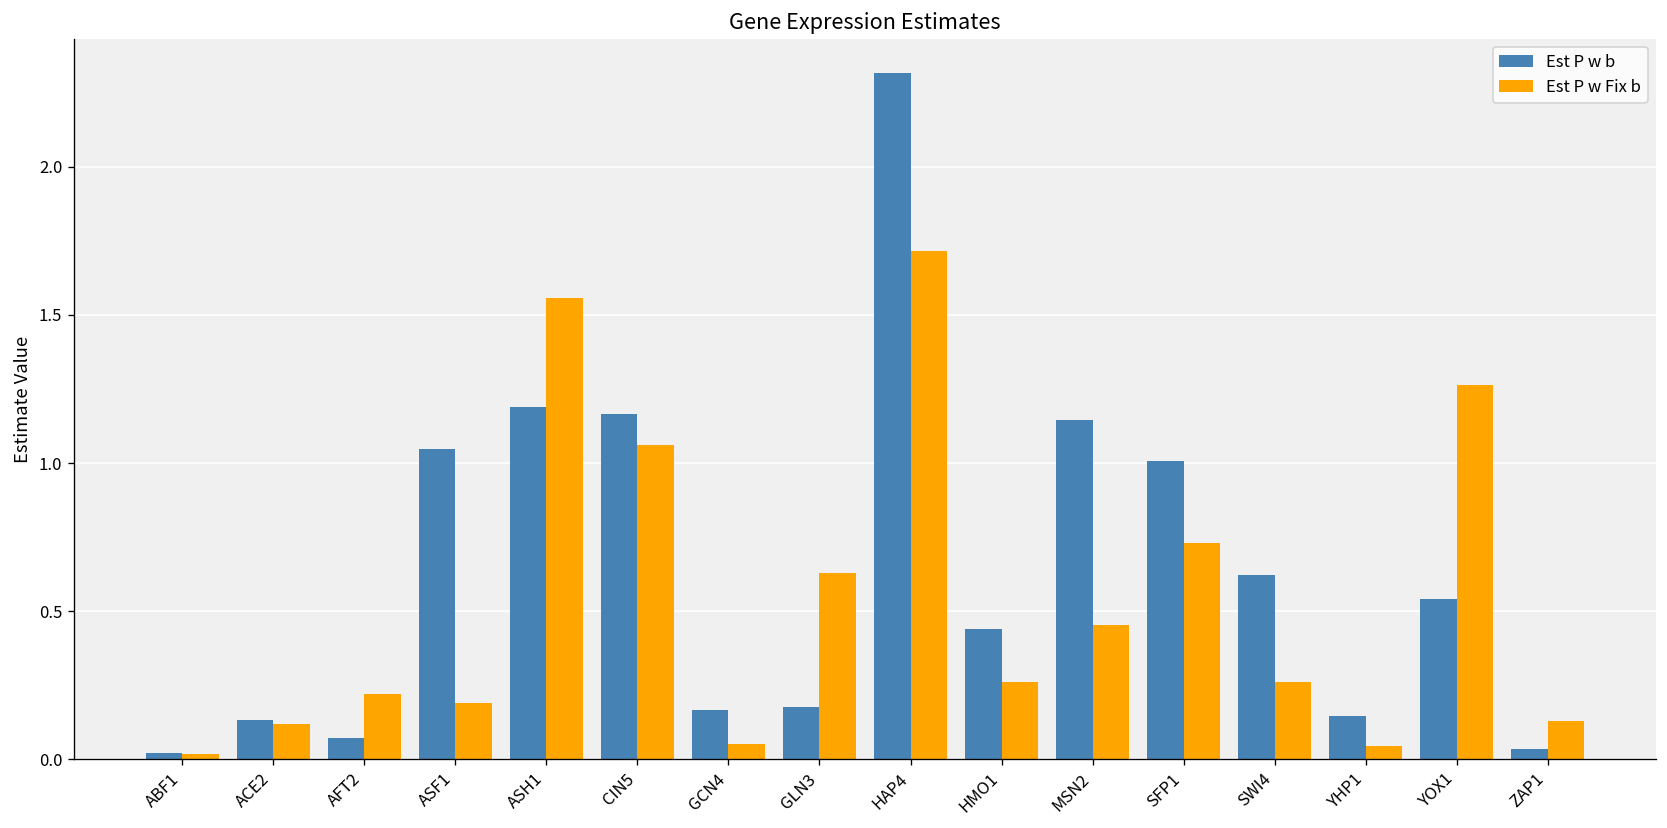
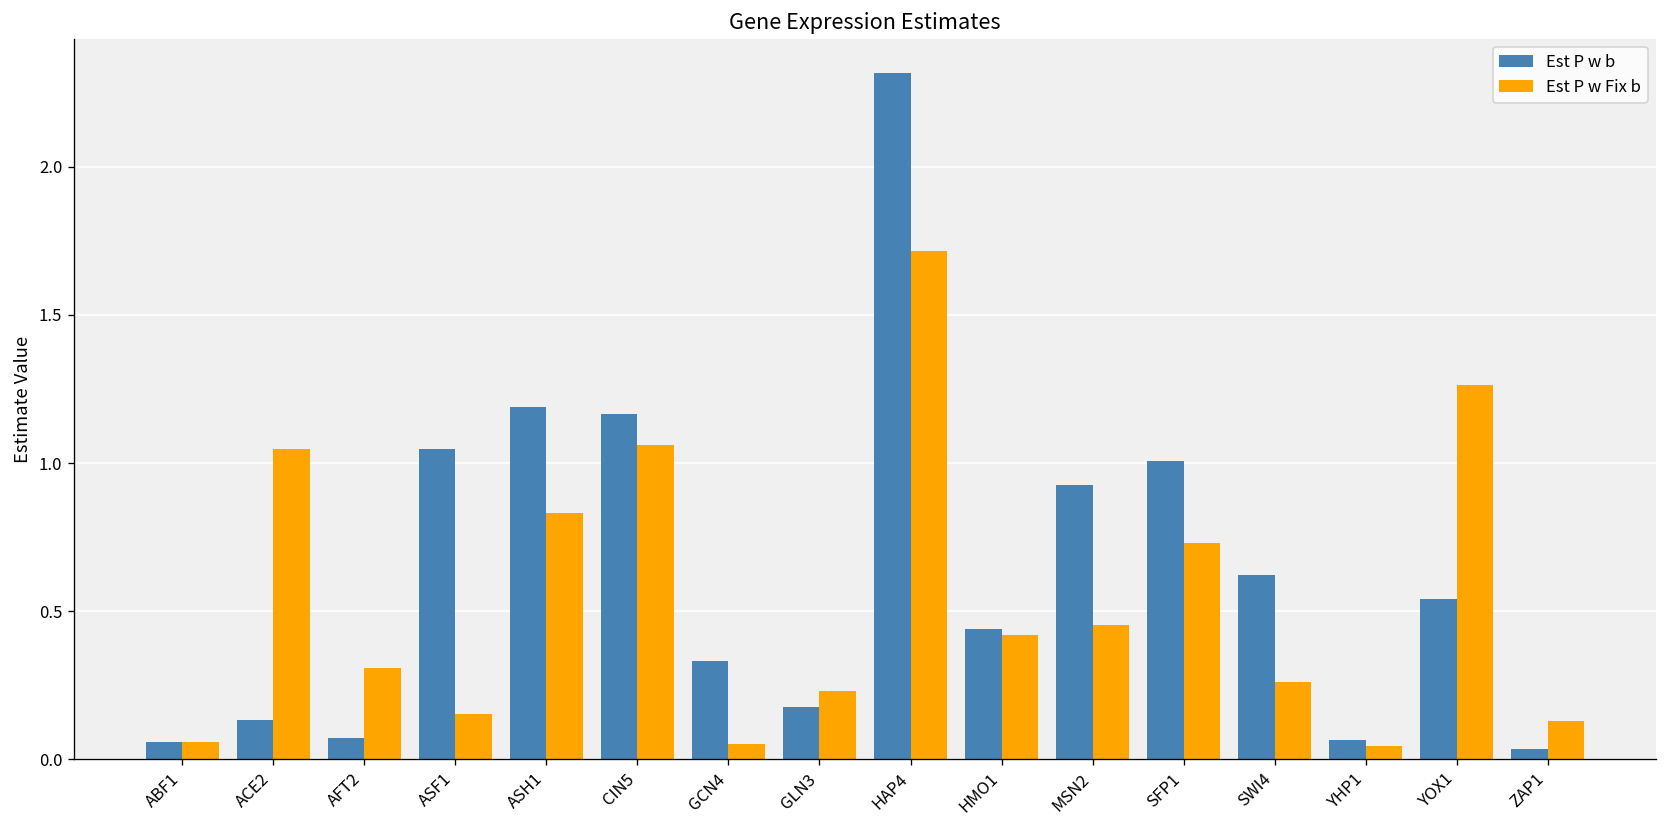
  {
    "Est P w b": {
-     "ABF1": 0.02,
+     "ABF1": 0.06,
      "ACE2": 0.13,
      "AFT2": 0.07,
      "ASF1": 1.05,
      "ASH1": 1.19,
      "CIN5": 1.16,
-     "GCN4": 0.17,
+     "GCN4": 0.33,
      "GLN3": 0.18,
      "HAP4": 2.32,
      "HMO1": 0.44,
-     "MSN2": 1.15,
+     "MSN2": 0.92,
      "SFP1": 1.01,
      "SWI4": 0.62,
-     "YHP1": 0.14,
+     "YHP1": 0.07,
      "YOX1": 0.54,
      "ZAP1": 0.03
    },
    "Est P w Fix b": {
-     "ABF1": 0.02,
-     "ACE2": 0.12,
-     "AFT2": 0.22,
-     "ASF1": 0.19,
-     "ASH1": 1.56,
+     "ABF1": 0.06,
+     "ACE2": 1.05,
+     "AFT2": 0.31,
+     "ASF1": 0.15,
+     "ASH1": 0.83,
      "CIN5": 1.06,
      "GCN4": 0.05,
-     "GLN3": 0.63,
+     "GLN3": 0.23,
      "HAP4": 1.72,
-     "HMO1": 0.26,
+     "HMO1": 0.42,
      "MSN2": 0.45,
      "SFP1": 0.73,
      "SWI4": 0.26,
      "YHP1": 0.04,
      "YOX1": 1.26,
      "ZAP1": 0.13
    }
  }
